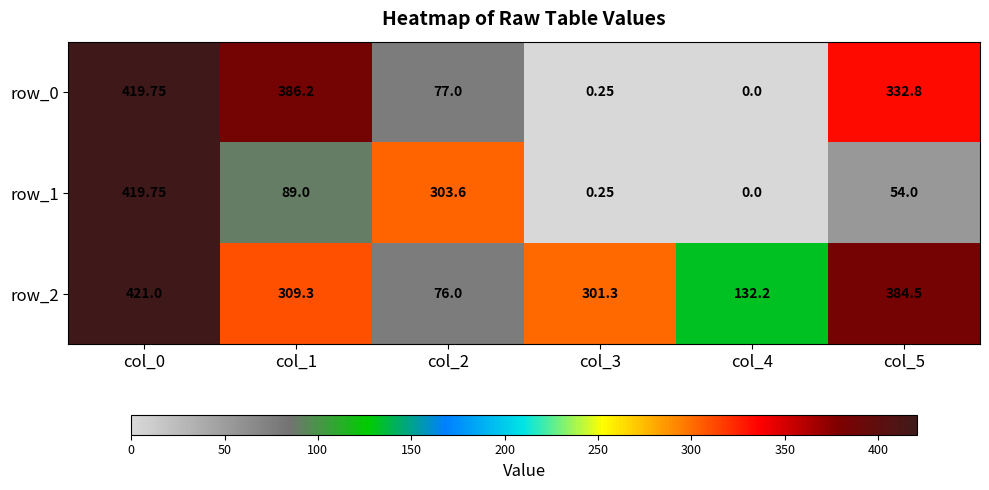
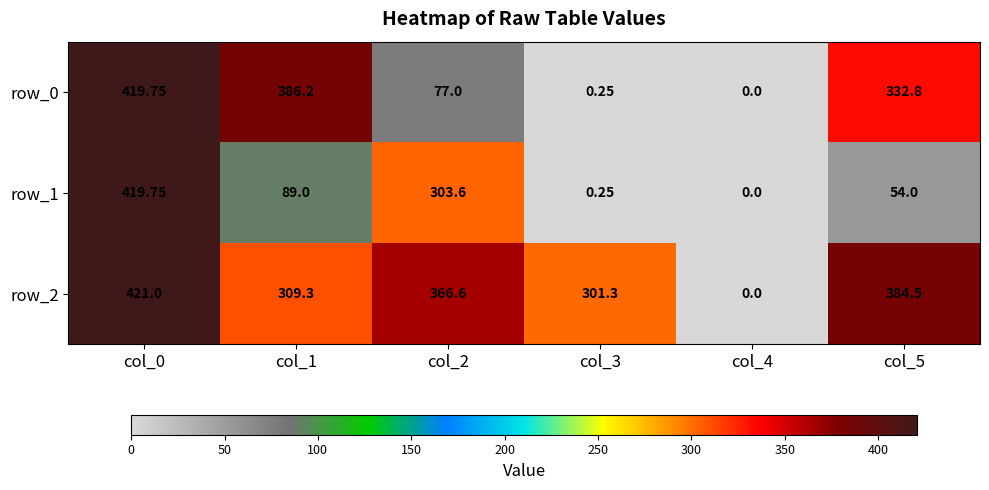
  {
    "row_0": {
      "col_0": 419.75,
      "col_1": 386.2,
      "col_2": 77.0,
      "col_3": 0.25,
      "col_4": 0.0,
      "col_5": 332.8
    },
    "row_1": {
      "col_0": 419.75,
      "col_1": 89.0,
      "col_2": 303.6,
      "col_3": 0.25,
      "col_4": 0.0,
      "col_5": 54.0
    },
    "row_2": {
      "col_0": 421.0,
      "col_1": 309.3,
-     "col_2": 76.0,
+     "col_2": 366.6,
      "col_3": 301.3,
-     "col_4": 132.2,
+     "col_4": 0.0,
      "col_5": 384.5
    }
  }
